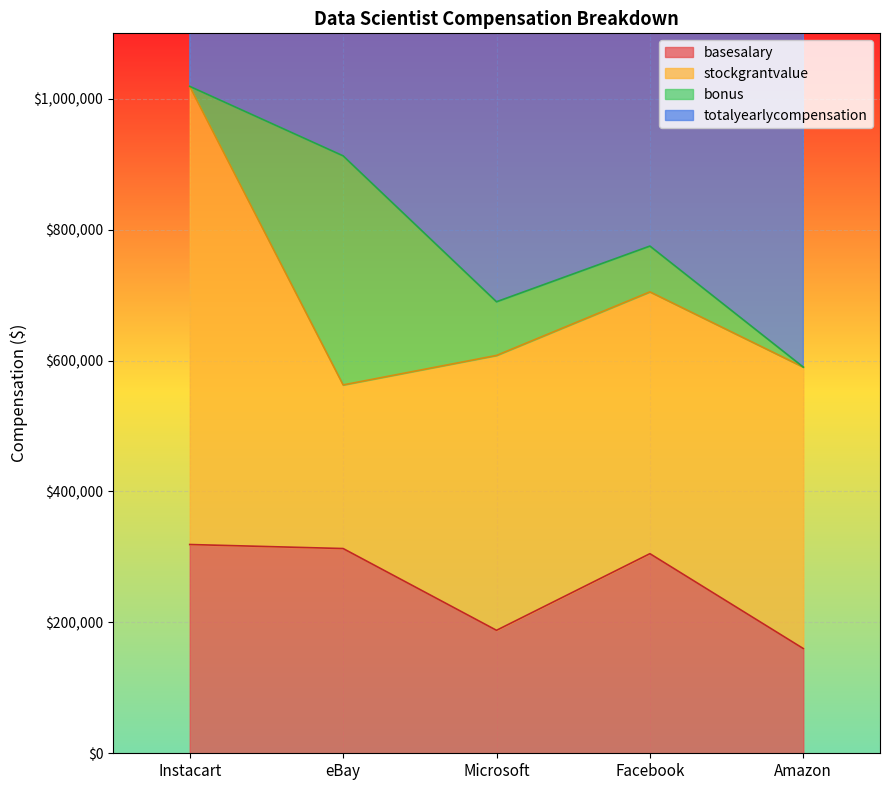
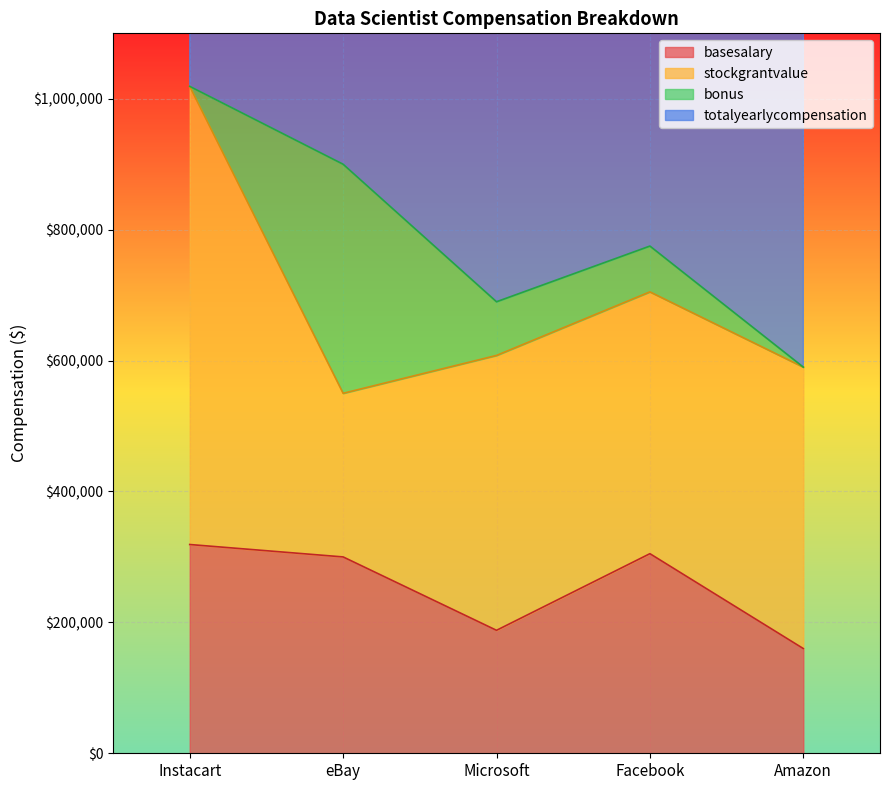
  {
    "basesalary": {
      "Instacart": "$320,000",
-     "eBay": "$310,000",
+     "eBay": "$300,000",
      "Microsoft": "$190,000",
      "Facebook": "$300,000",
      "Amazon": "$160,000"
    },
    "stockgrantvalue": {
      "eBay": "$250,000",
      "Microsoft": "$420,000",
      "Facebook": "$400,000"
    },
    "bonus": {
      "eBay": "$350,000",
      "Microsoft": "$80,000",
      "Facebook": "$70,000"
    }
  }
